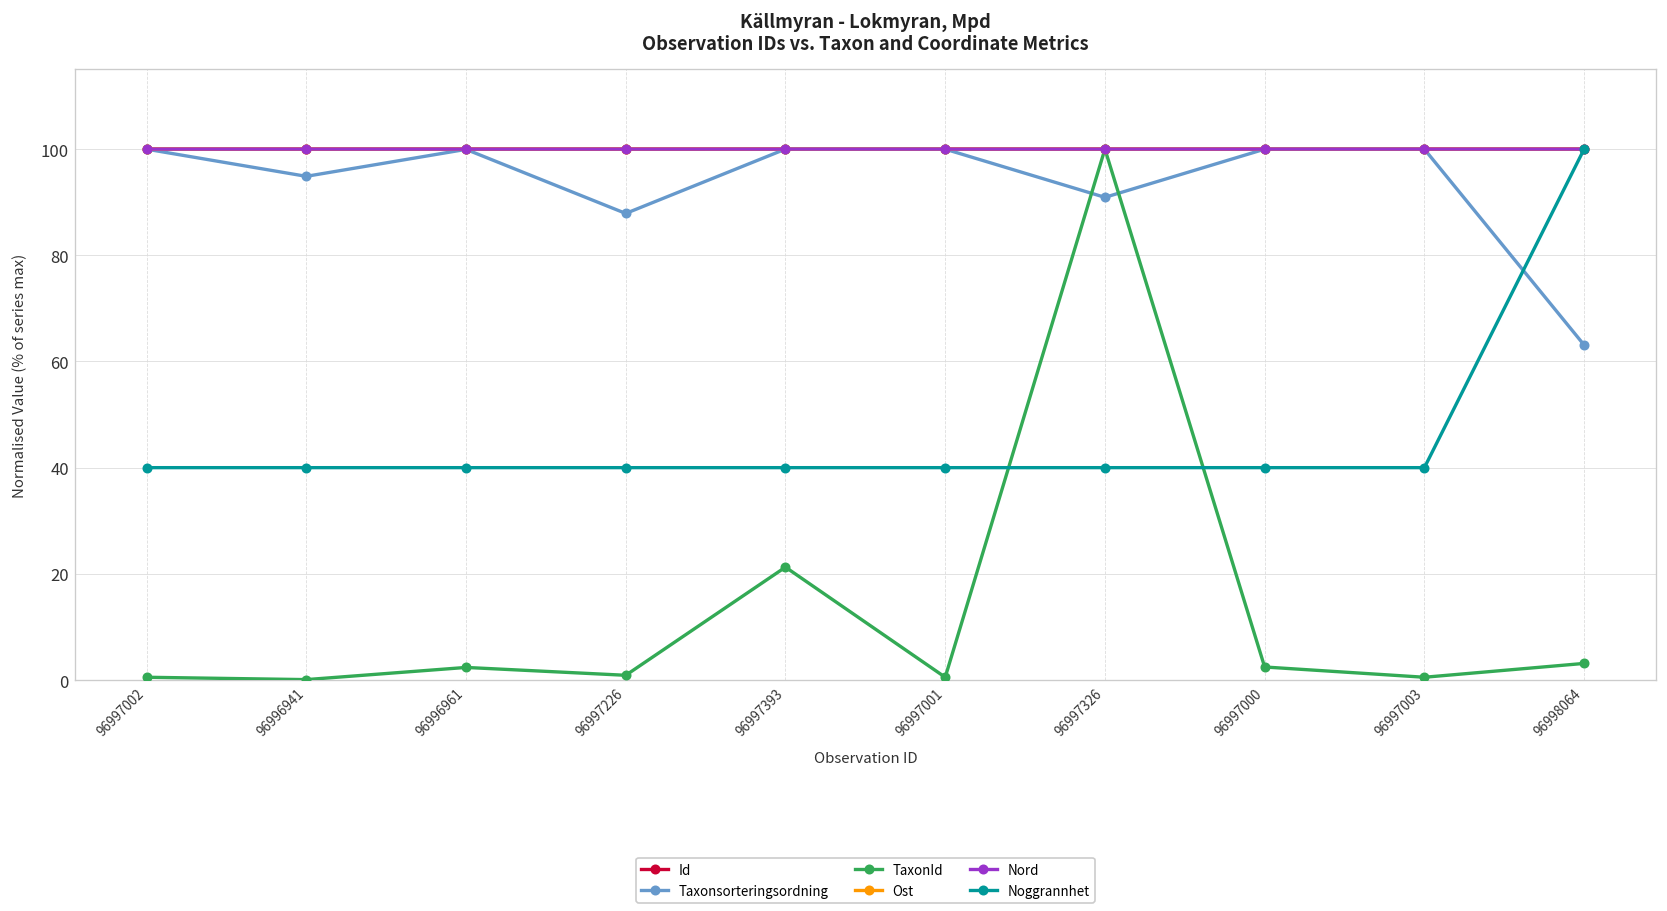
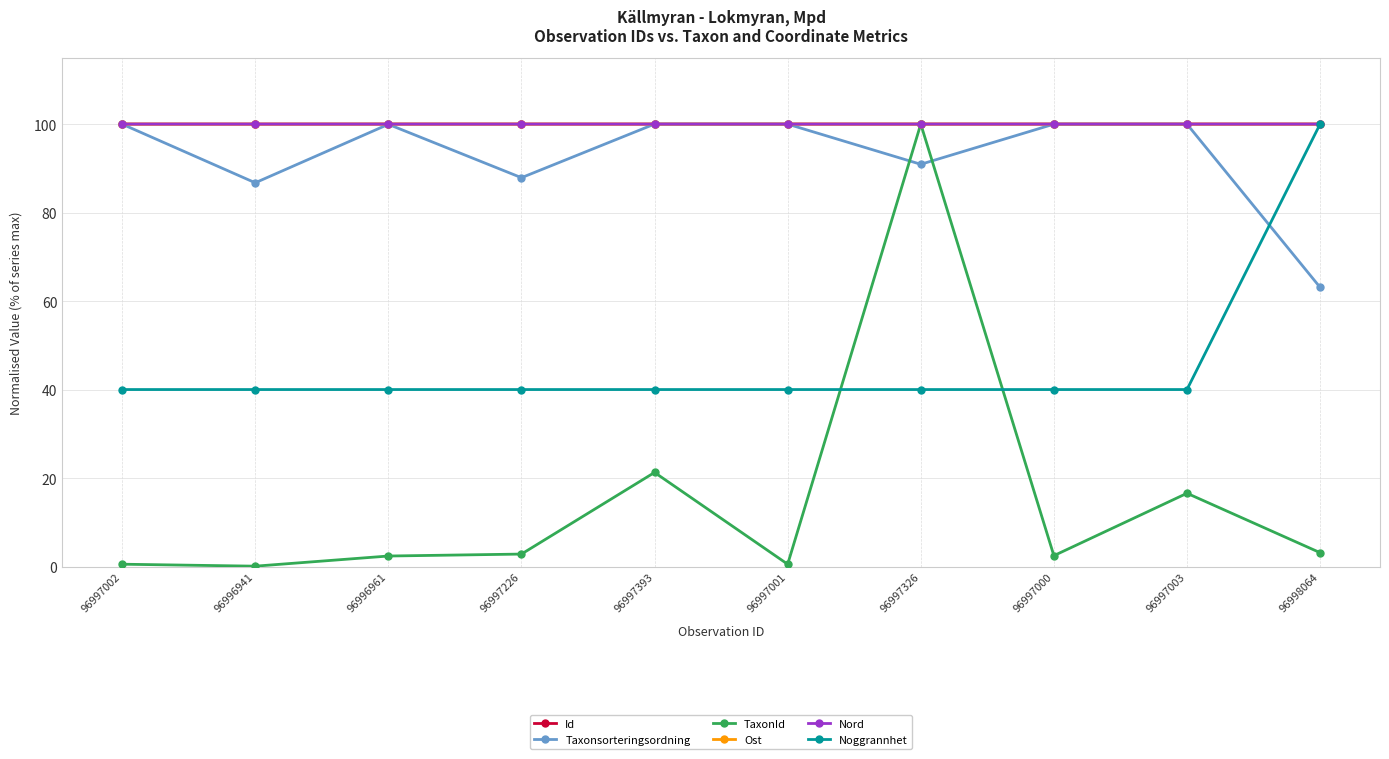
  {
    "Nord": {
      "96996941": 100,
      "96997226": 100
    },
    "Taxonsorteringsordning": {
-     "96996941": 95,
+     "96996941": 87,
      "96997226": 88,
      "96997326": 91,
      "96998064": 63
    },
    "TaxonId": {
      "96997002": 1,
      "96996941": 0,
      "96996961": 2,
-     "96997226": 1,
+     "96997226": 3,
      "96997393": 21,
      "96997001": 1,
      "96997000": 2,
-     "96997003": 1,
+     "96997003": 17,
      "96998064": 3
    },
    "Noggrannhet": {
      "96997002": 40,
      "96996941": 40,
      "96996961": 40,
      "96997226": 40,
      "96997393": 40,
      "96997001": 40,
      "96997326": 40,
      "96997000": 40,
      "96997003": 40
    }
  }
